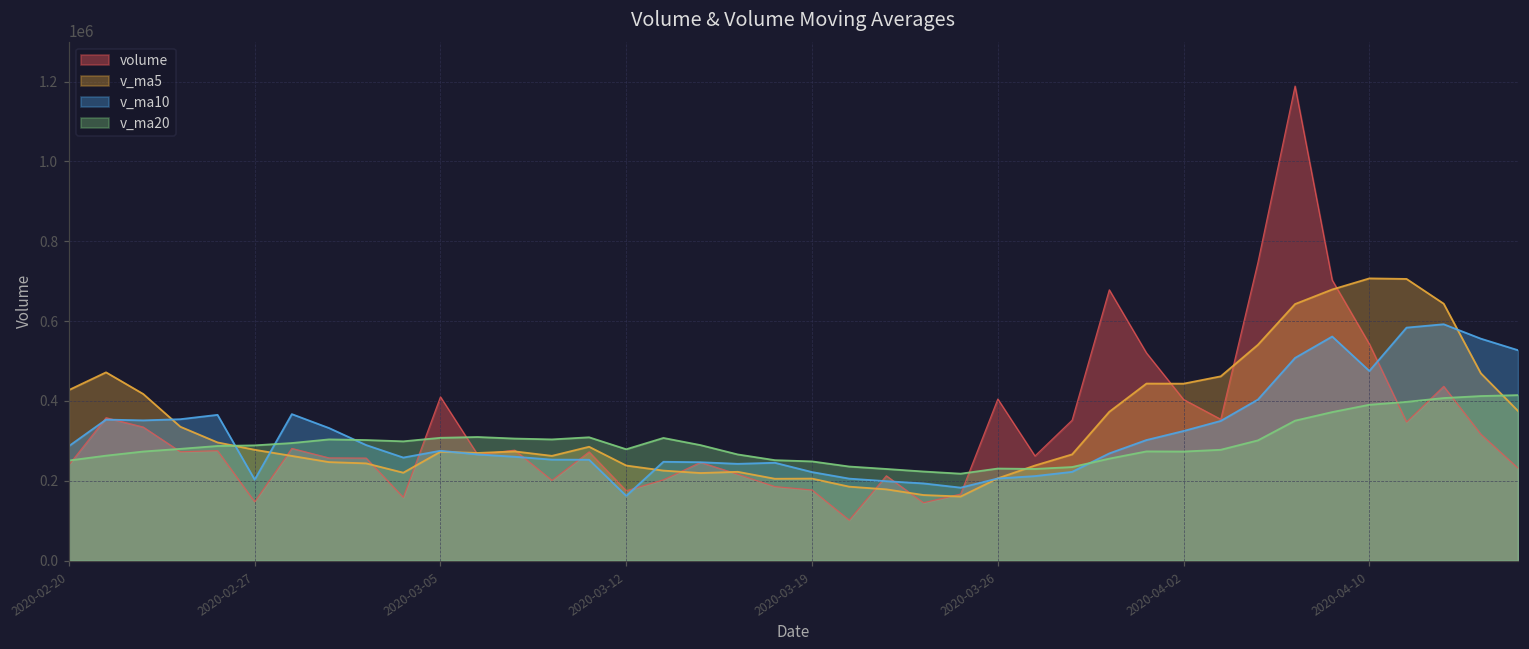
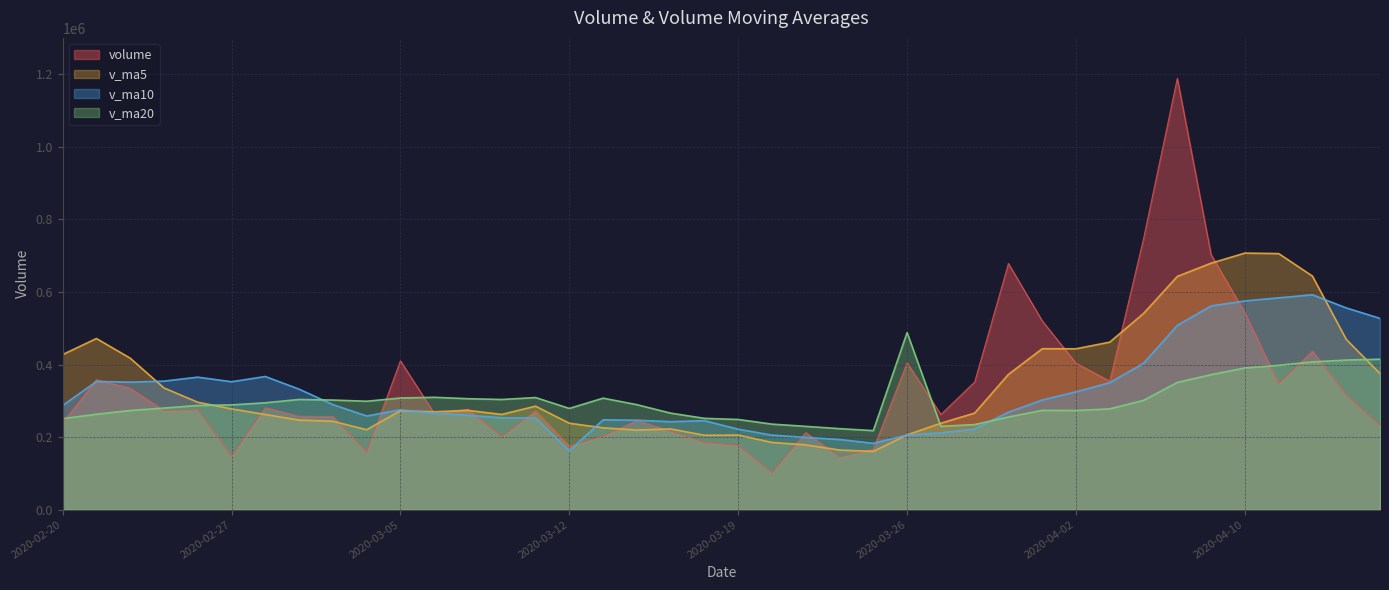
  {
    "v_ma10": {
      "2020-02-20": 290000,
-     "2020-02-27": 200000,
+     "2020-02-27": 350000,
      "2020-03-12": 160000,
      "2020-03-19": 220000,
      "2020-04-02": 320000,
-     "2020-04-10": 480000
+     "2020-04-10": 580000
    },
    "v_ma20": {
      "2020-02-20": 250000,
      "2020-02-27": 290000,
      "2020-03-05": 310000,
      "2020-03-12": 280000,
      "2020-03-19": 250000,
-     "2020-03-26": 230000,
+     "2020-03-26": 490000,
      "2020-04-02": 270000,
      "2020-04-10": 390000
    }
  }
